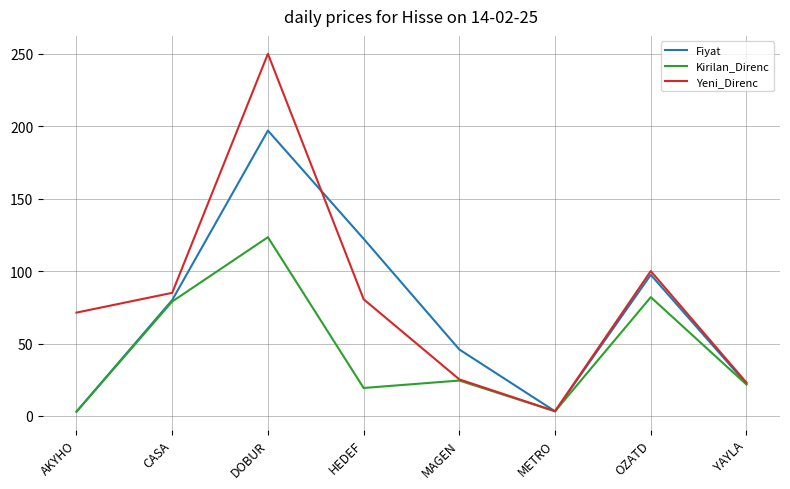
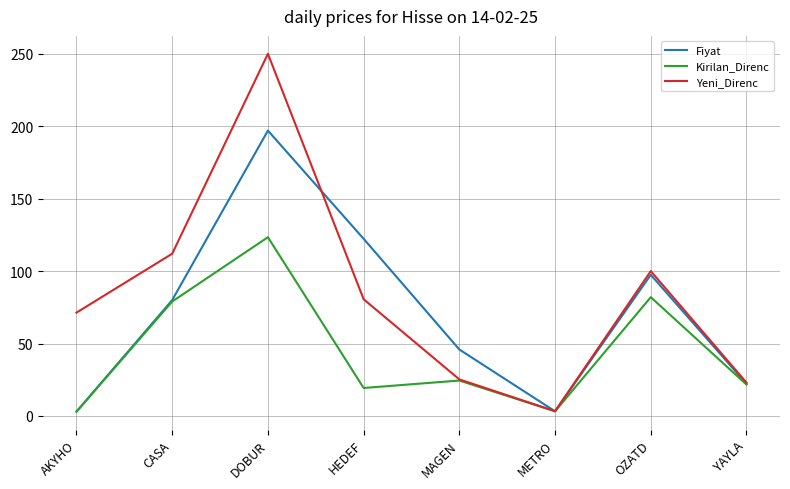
  {
    "Fiyat": {
      "DOBUR": 197,
      "HEDEF": 122,
      "MAGEN": 46,
      "OZATD": 97
    },
    "Kirilan_Direnc": {
      "DOBUR": 123,
      "HEDEF": 19,
      "OZATD": 82
    },
    "Yeni_Direnc": {
      "AKYHO": 71,
-     "CASA": 85,
+     "CASA": 112,
      "DOBUR": 250,
      "HEDEF": 81,
      "OZATD": 100
    }
  }
